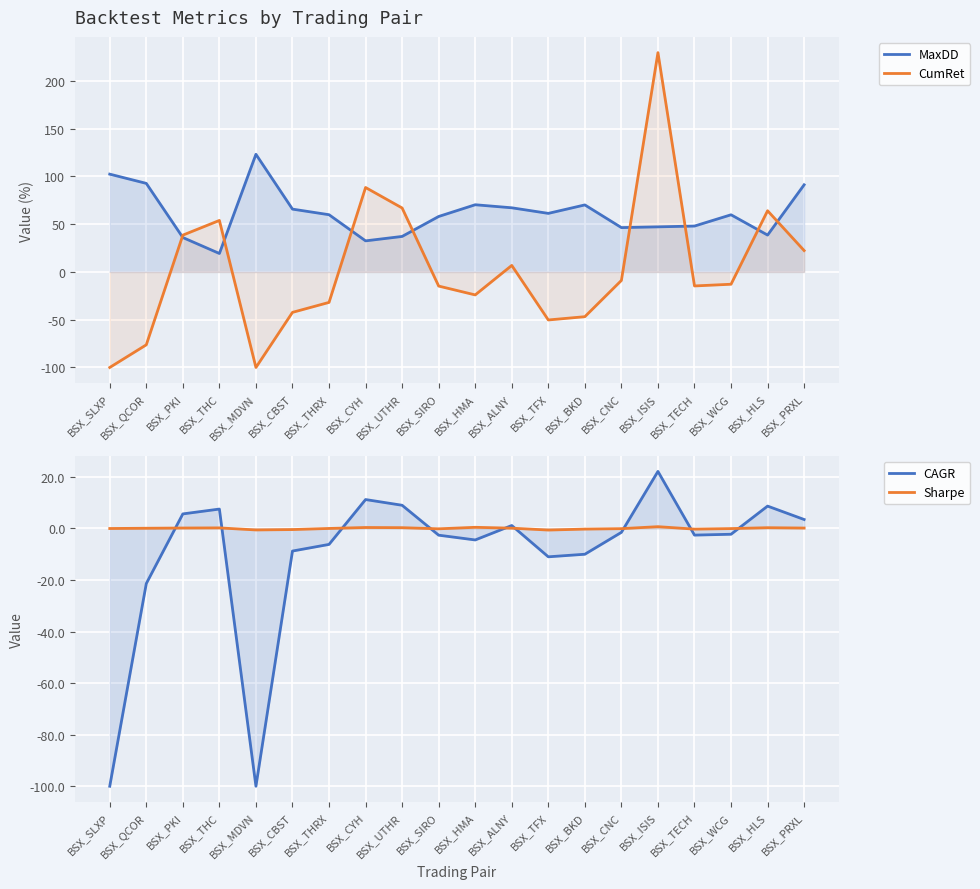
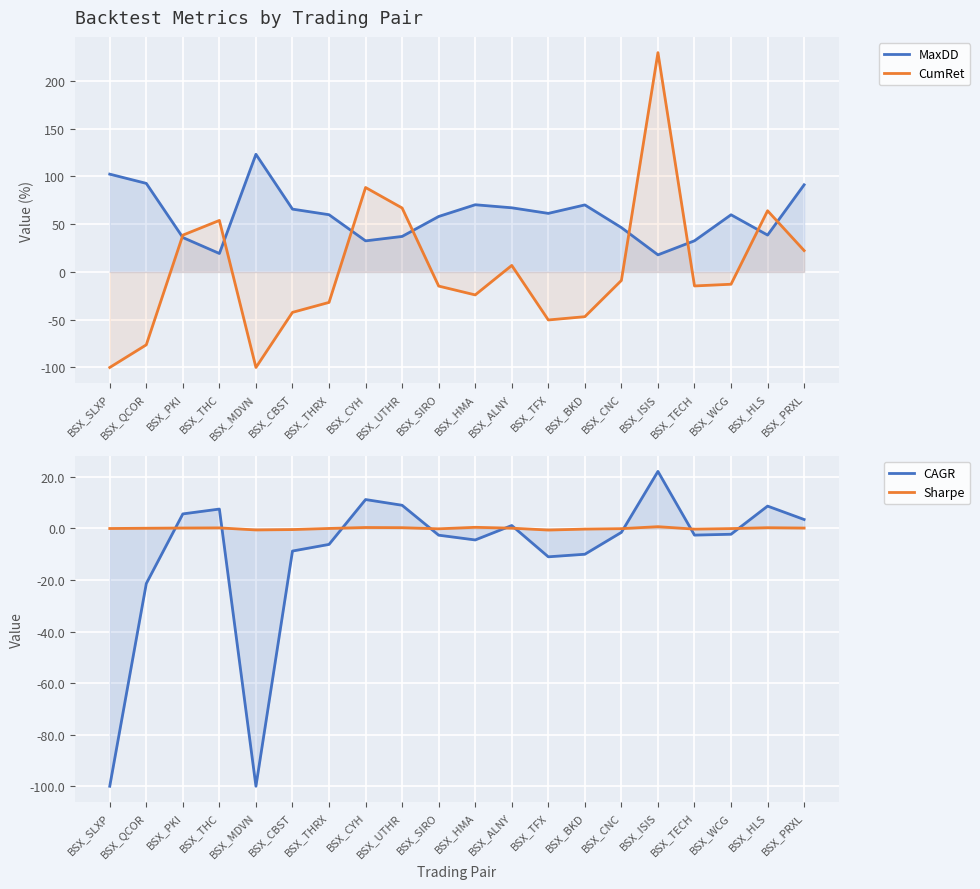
  {
    "Backtest Metrics by Trading Pair": {
      "MaxDD": {
        "BSX_SLXP": 100,
        "BSX_QCOR": 90,
        "BSX_THC": 20,
        "BSX_MDVN": 120,
        "BSX_CBST": 70,
        "BSX_THRX": 60,
        "BSX_CYH": 30,
        "BSX_UTHR": 40,
        "BSX_SIRO": 60,
        "BSX_HMA": 70,
        "BSX_ALNY": 70,
        "BSX_TFX": 60,
        "BSX_BKD": 70,
        "BSX_CNC": 50,
-       "BSX_ISIS": 50,
-       "BSX_TECH": 50,
+       "BSX_ISIS": 20,
+       "BSX_TECH": 30,
        "BSX_WCG": 60,
        "BSX_HLS": 40,
        "BSX_PRXL": 90
      }
    }
  }
